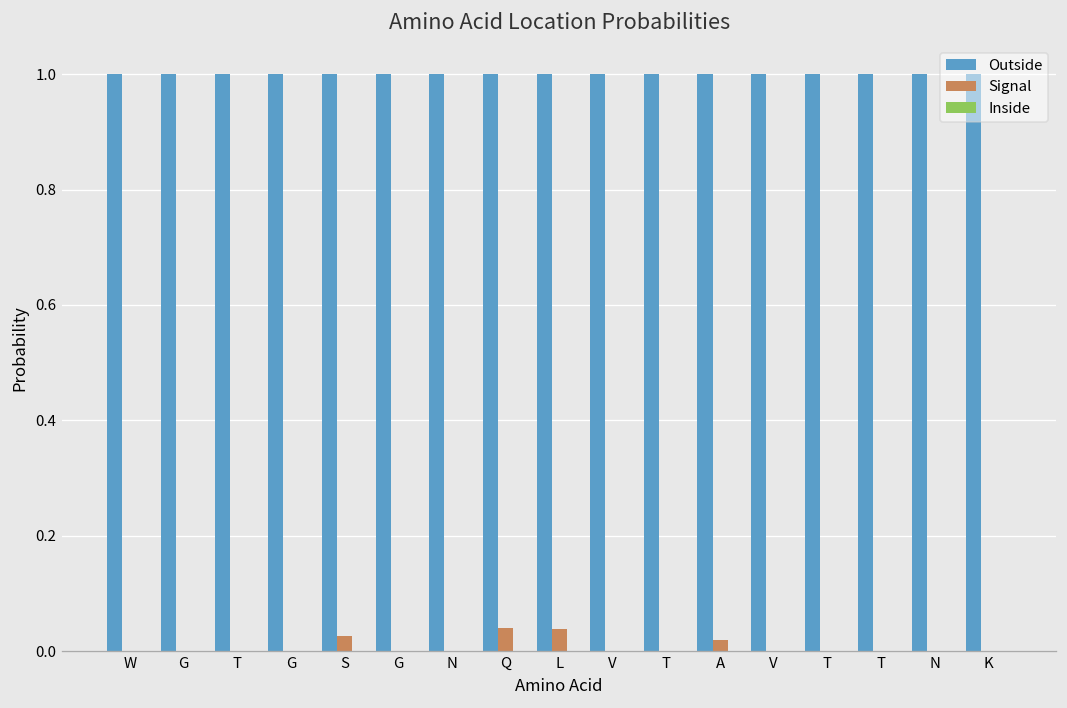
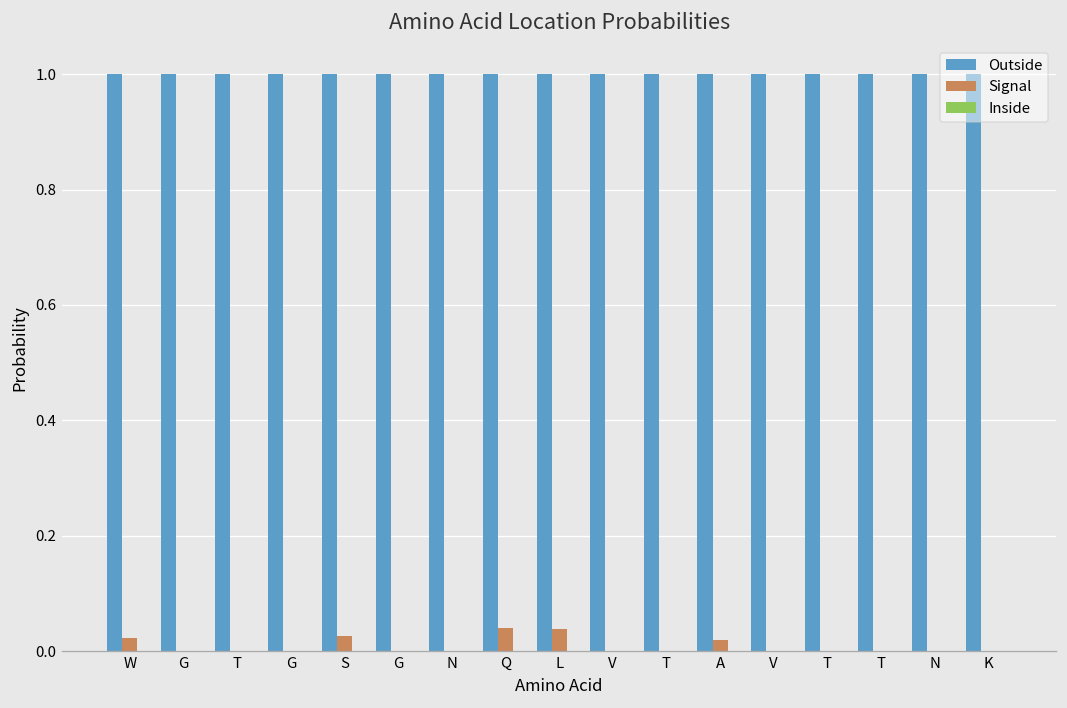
  {
    "Outside": {
      "W": 1.00,
      "S": 1.00,
      "Q": 1.00,
      "L": 1.00,
      "A": 1.00
    },
    "Signal": {
-     "W": 0.00,
+     "W": 0.02,
      "S": 0.03,
      "Q": 0.04,
      "L": 0.04,
      "A": 0.02,
      "K": 0.00
    }
  }
